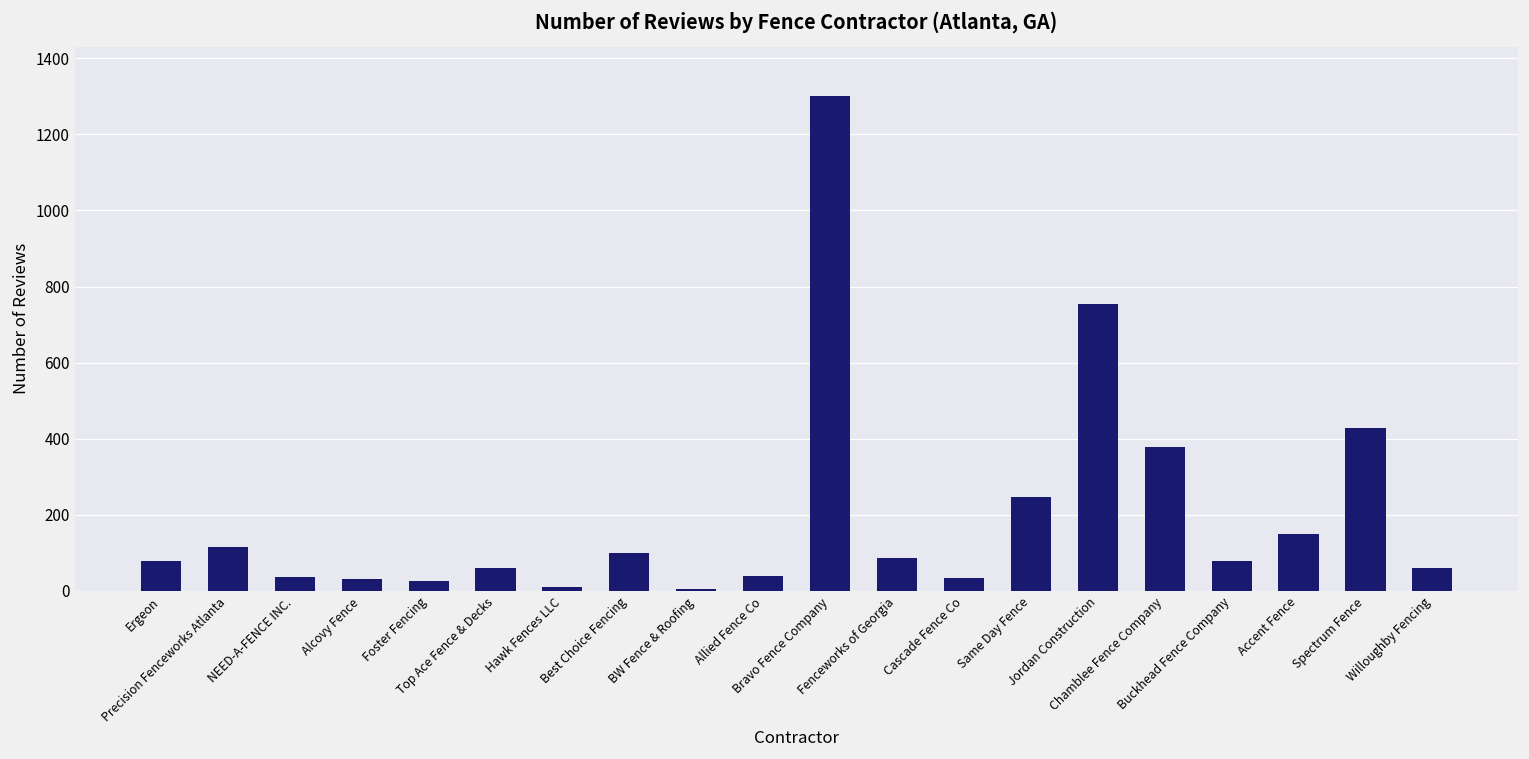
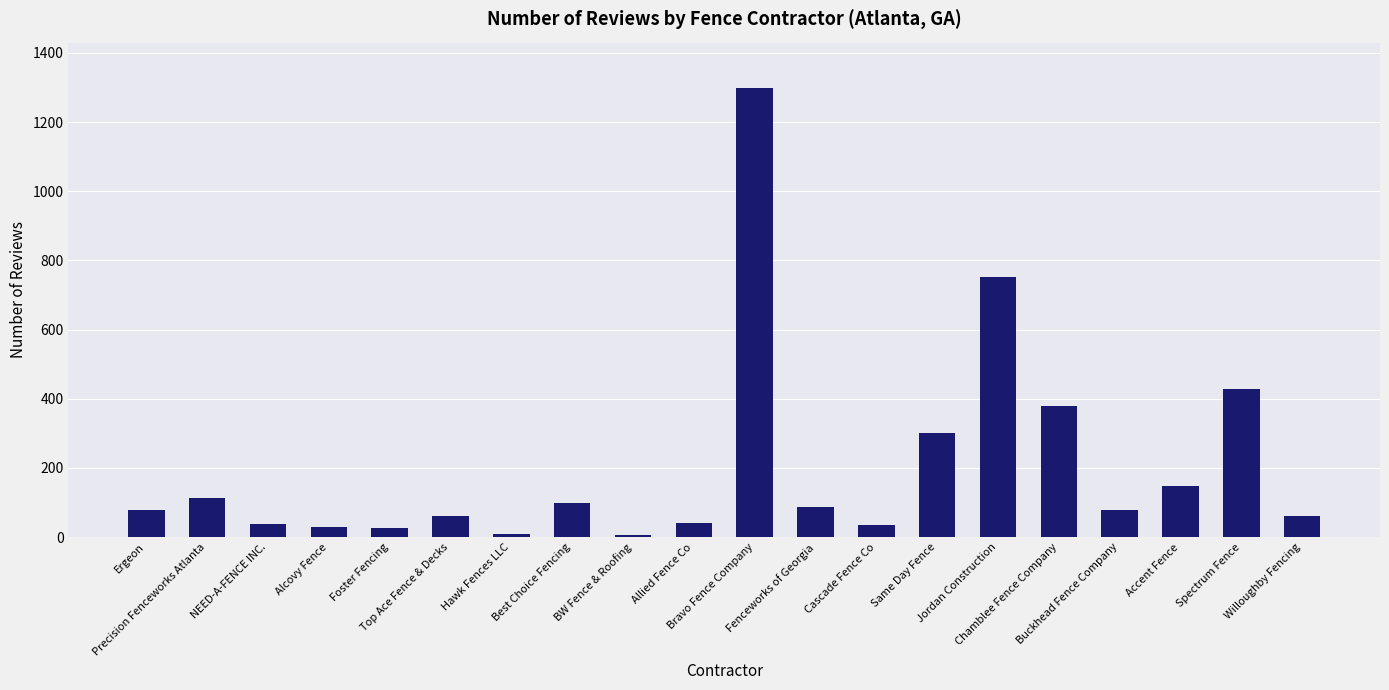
  {
    "Ergeon": 80,
    "Precision Fenceworks Atlanta": 110,
    "NEED-A-FENCE INC.": 40,
    "Alcovy Fence": 30,
    "Foster Fencing": 30,
    "Top Ace Fence & Decks": 60,
    "Hawk Fences LLC": 10,
    "Best Choice Fencing": 100,
    "Allied Fence Co": 40,
    "Bravo Fence Company": 1300,
    "Fenceworks of Georgia": 90,
    "Cascade Fence Co": 40,
-   "Same Day Fence": 250,
+   "Same Day Fence": 300,
    "Jordan Construction": 750,
    "Chamblee Fence Company": 380,
    "Buckhead Fence Company": 80,
    "Accent Fence": 150,
    "Spectrum Fence": 430,
    "Willoughby Fencing": 60
  }
